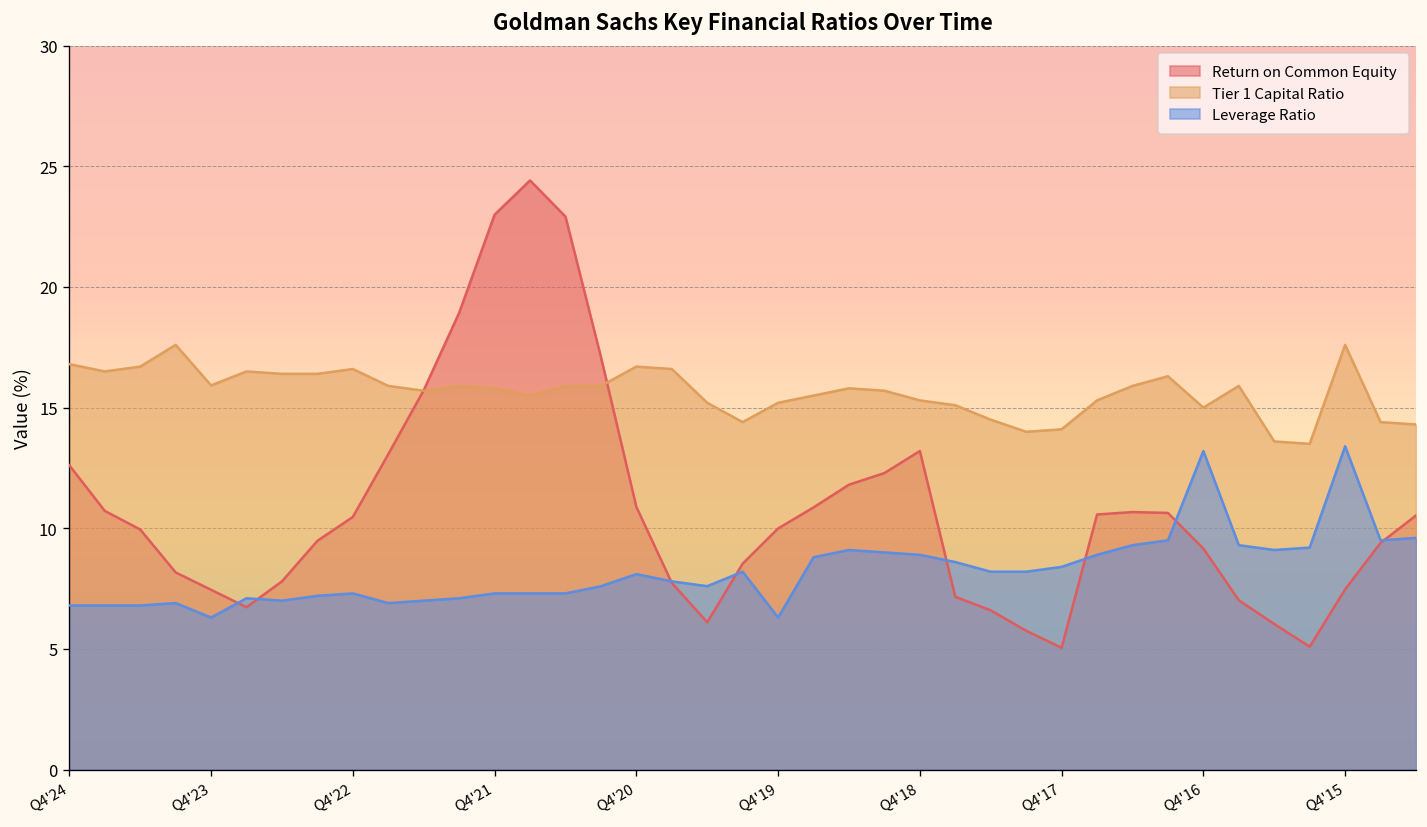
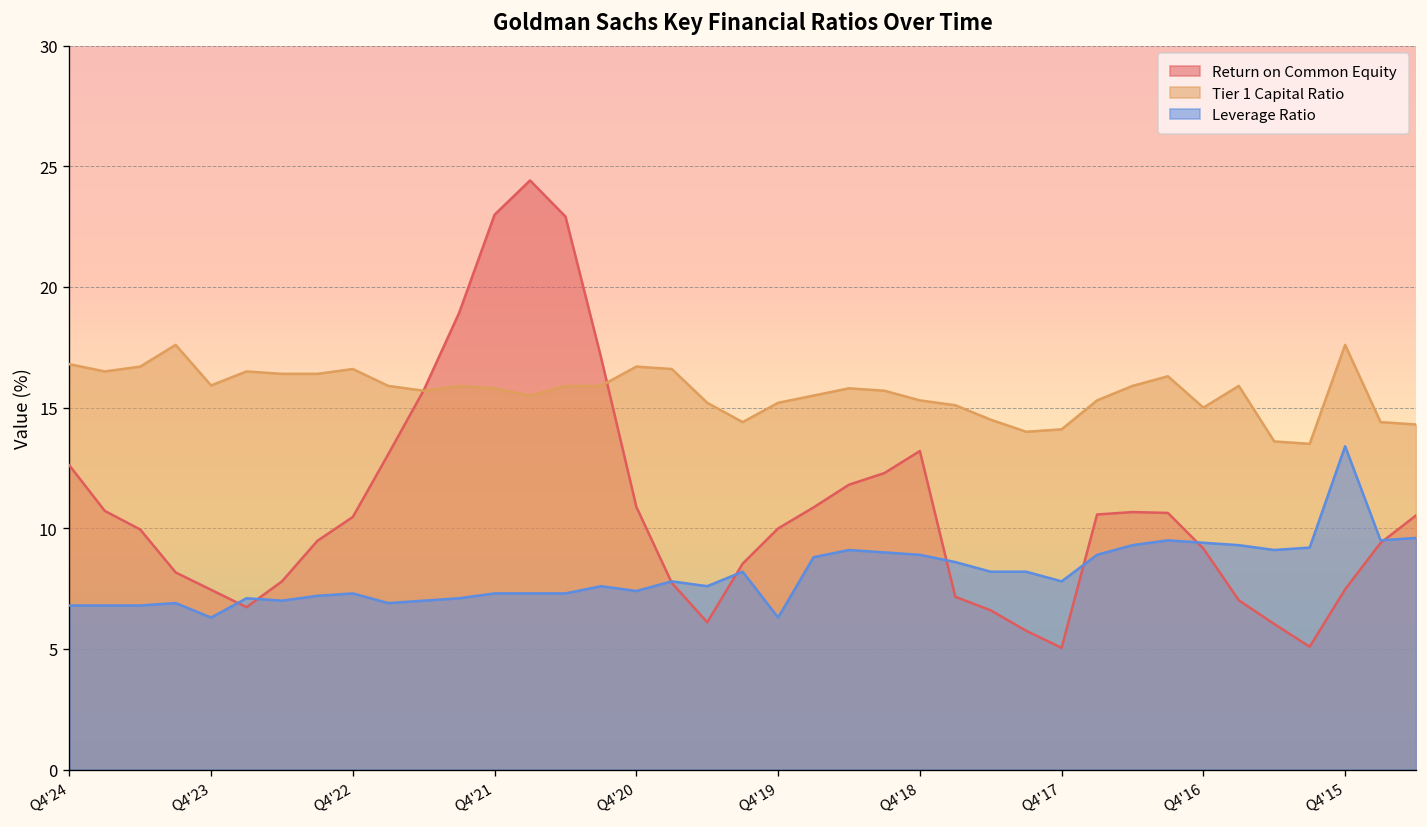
  {
    "Leverage Ratio": {
      "Q4'24": 6.8,
      "Q4'23": 6.3,
      "Q4'22": 7.3,
      "Q4'21": 7.3,
-     "Q4'20": 8.1,
+     "Q4'20": 7.4,
      "Q4'19": 6.3,
      "Q4'18": 8.9,
-     "Q4'17": 8.4,
-     "Q4'16": 13.2,
+     "Q4'17": 7.8,
+     "Q4'16": 9.4,
      "Q4'15": 13.4
    }
  }
